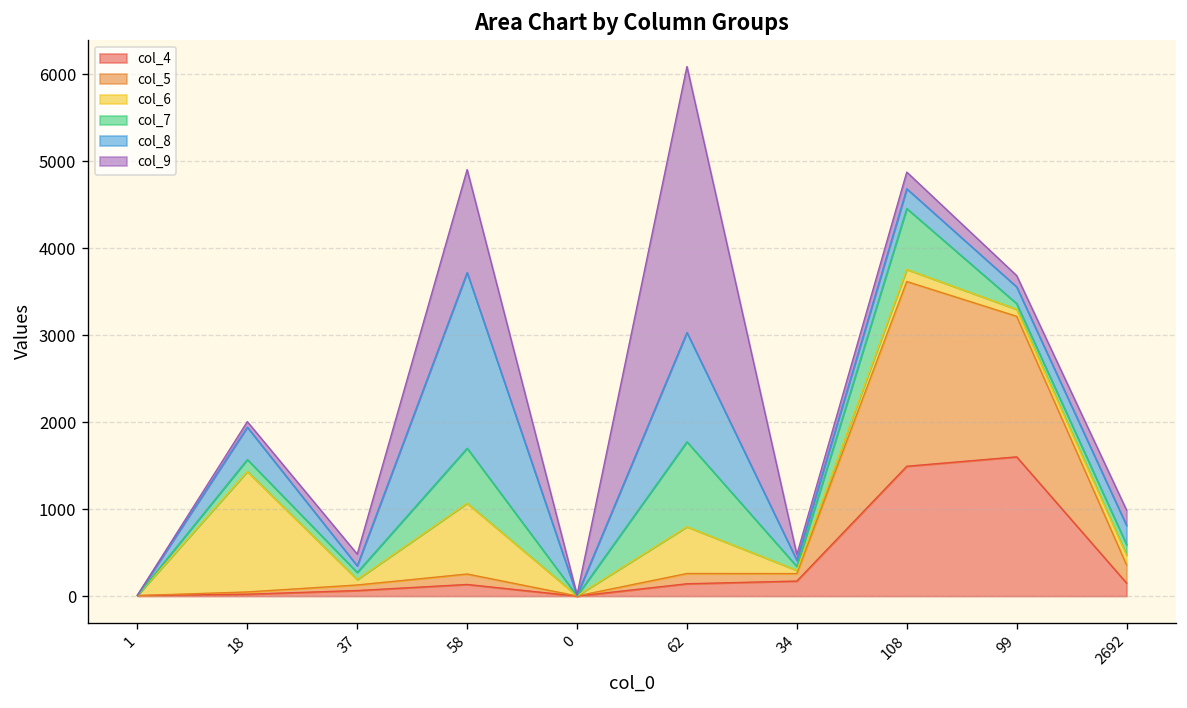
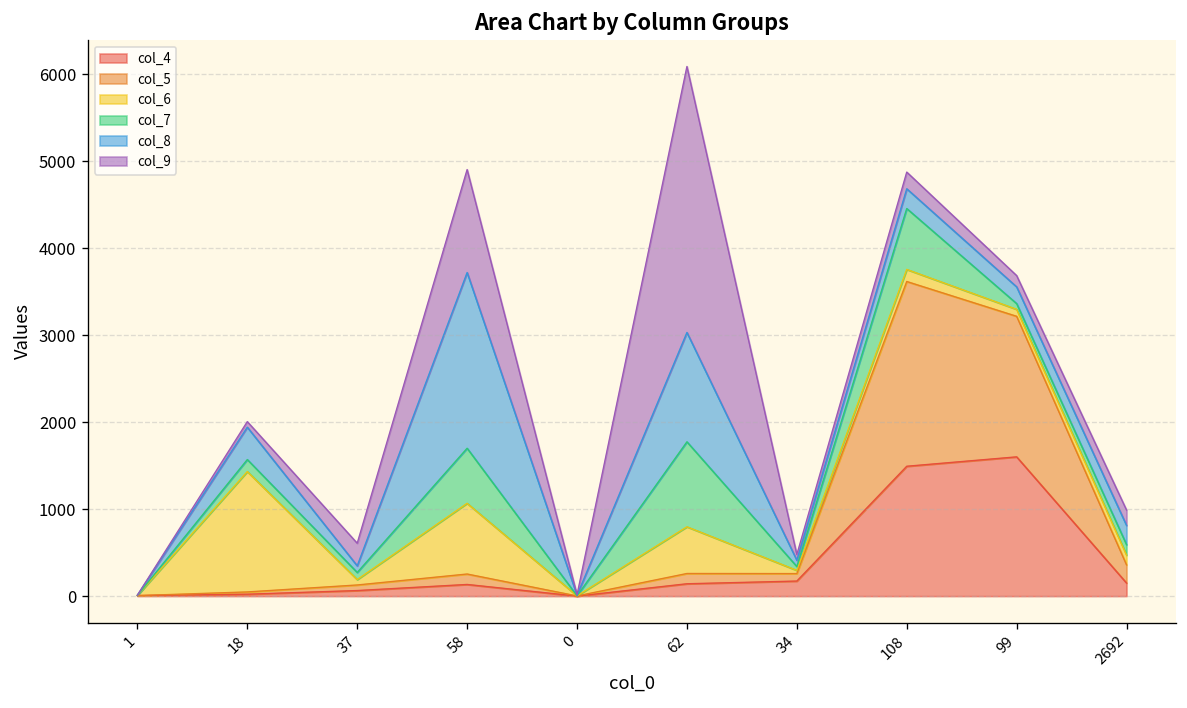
  {
    "col_6": {
      "18": 1400,
      "37": 100,
      "58": 800,
      "62": 500,
      "34": 0,
      "108": 100,
      "99": 100,
      "2692": 100
    },
    "col_7": {
      "18": 100,
      "37": 100,
      "58": 600,
      "62": 1000,
      "34": 0,
      "108": 700,
      "99": 100,
      "2692": 100
    },
    "col_8": {
      "18": 400,
      "37": 100,
      "58": 2000,
      "62": 1300,
      "34": 100,
      "108": 200,
      "99": 200,
      "2692": 200
    },
    "col_9": {
      "18": 100,
-     "37": 100,
+     "37": 300,
      "58": 1200,
      "62": 3100,
      "34": 100,
      "108": 200,
      "99": 100,
      "2692": 200
    }
  }
